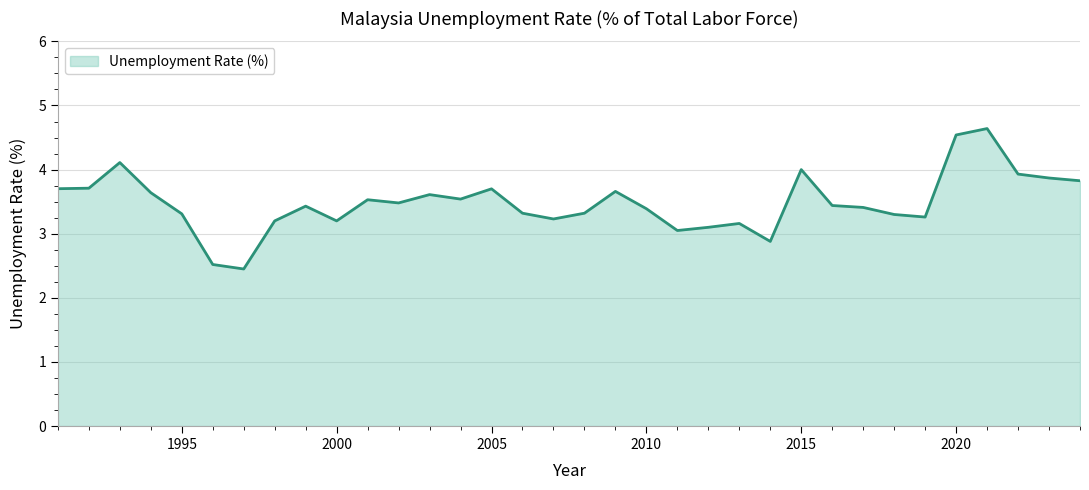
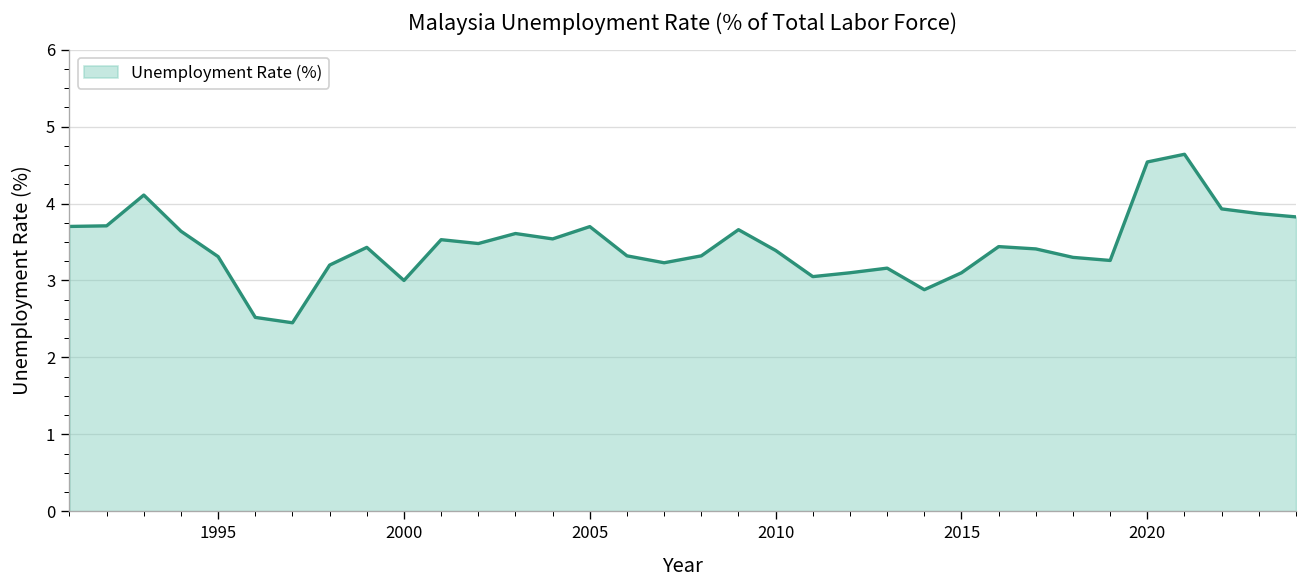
  {
    "1995": 3.3,
-   "2000": 3.2,
+   "2000": 3.0,
    "2005": 3.7,
    "2010": 3.4,
-   "2015": 4.0,
+   "2015": 3.1,
    "2020": 4.5
  }
